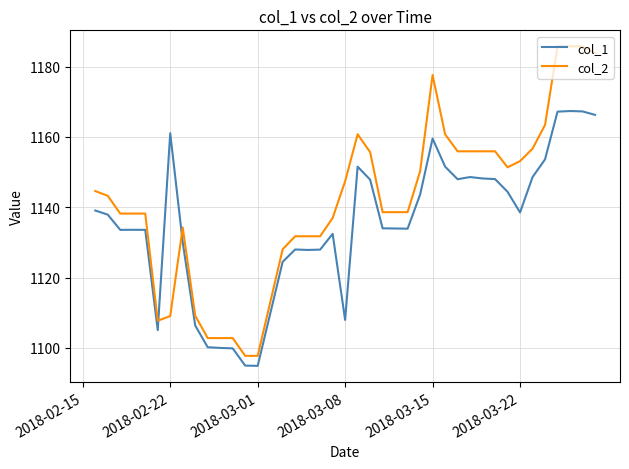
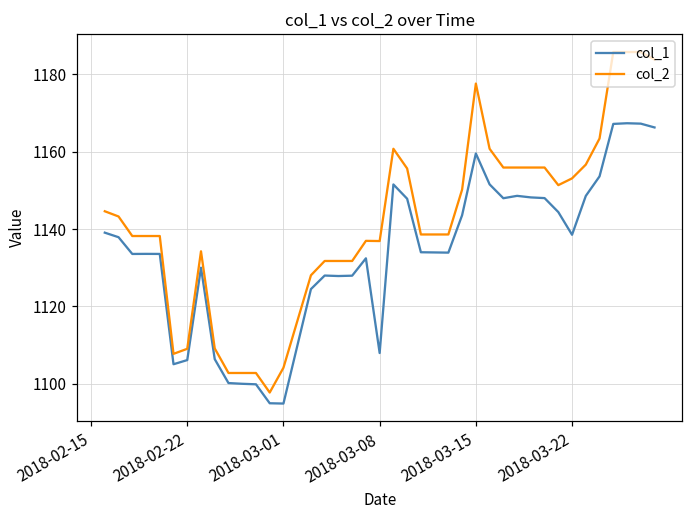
  {
    "col_1": {
-     "2018-02-22": 1161,
+     "2018-02-22": 1106,
      "2018-03-01": 1095,
      "2018-03-08": 1108,
      "2018-03-15": 1160,
      "2018-03-22": 1139
    },
    "col_2": {
      "2018-02-22": 1109,
-     "2018-03-01": 1098,
-     "2018-03-08": 1147,
+     "2018-03-01": 1104,
+     "2018-03-08": 1137,
      "2018-03-15": 1178,
      "2018-03-22": 1153
    }
  }
